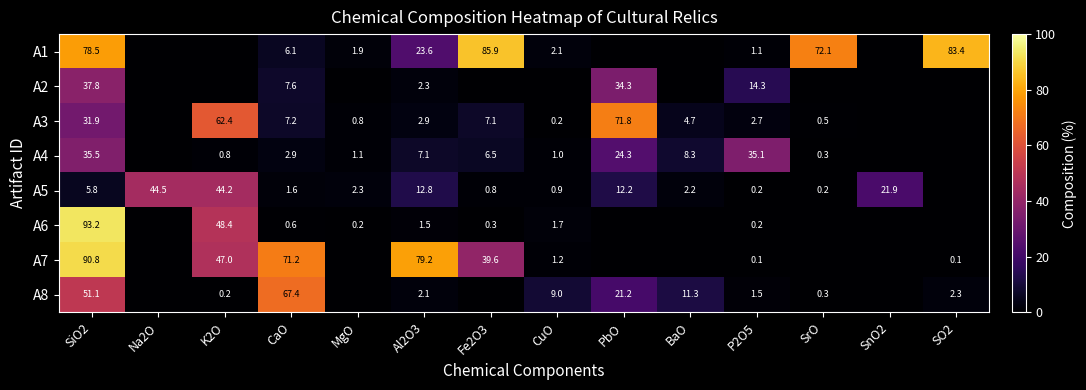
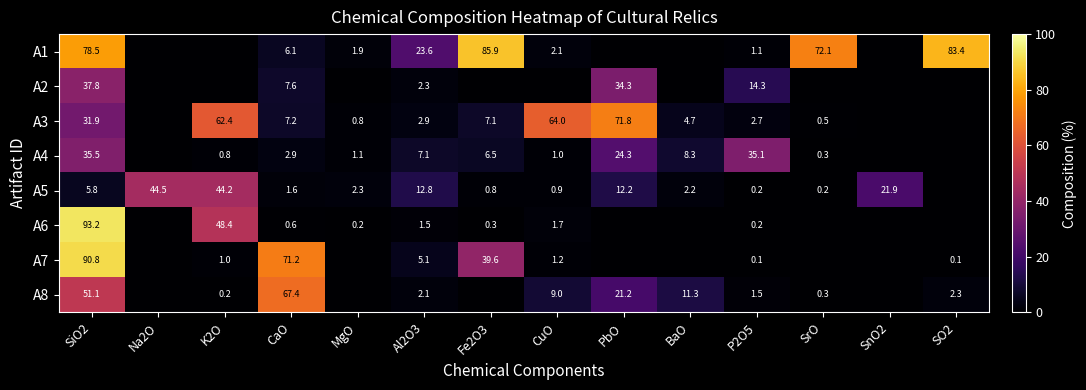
  {
    "A1": {
      "SiO2": 78.5,
      "CaO": 6.1,
      "MgO": 1.9,
      "Al2O3": 23.6,
      "Fe2O3": 85.9,
      "CuO": 2.1,
      "P2O5": 1.1,
      "SrO": 72.1,
      "SO2": 83.4
    },
    "A2": {
      "SiO2": 37.8,
      "CaO": 7.6,
      "Al2O3": 2.3,
      "PbO": 34.3,
      "P2O5": 14.3
    },
    "A3": {
      "SiO2": 31.9,
      "K2O": 62.4,
      "CaO": 7.2,
      "MgO": 0.8,
      "Al2O3": 2.9,
      "Fe2O3": 7.1,
-     "CuO": 0.2,
+     "CuO": 64.0,
      "PbO": 71.8,
      "BaO": 4.7,
      "P2O5": 2.7,
      "SrO": 0.5
    },
    "A4": {
      "SiO2": 35.5,
      "K2O": 0.8,
      "CaO": 2.9,
      "MgO": 1.1,
      "Al2O3": 7.1,
      "Fe2O3": 6.5,
      "CuO": 1.0,
      "PbO": 24.3,
      "BaO": 8.3,
      "P2O5": 35.1,
      "SrO": 0.3
    },
    "A5": {
      "SiO2": 5.8,
      "Na2O": 44.5,
      "K2O": 44.2,
      "CaO": 1.6,
      "MgO": 2.3,
      "Al2O3": 12.8,
      "Fe2O3": 0.8,
      "CuO": 0.9,
      "PbO": 12.2,
      "BaO": 2.2,
      "P2O5": 0.2,
      "SrO": 0.2,
      "SnO2": 21.9
    },
    "A6": {
      "SiO2": 93.2,
      "K2O": 48.4,
      "CaO": 0.6,
      "MgO": 0.2,
      "Al2O3": 1.5,
      "Fe2O3": 0.3,
      "CuO": 1.7,
      "P2O5": 0.2
    },
    "A7": {
      "SiO2": 90.8,
-     "K2O": 47.0,
+     "K2O": 1.0,
      "CaO": 71.2,
-     "Al2O3": 79.2,
+     "Al2O3": 5.1,
      "Fe2O3": 39.6,
      "CuO": 1.2,
      "P2O5": 0.1,
      "SO2": 0.1
    },
    "A8": {
      "SiO2": 51.1,
      "K2O": 0.2,
      "CaO": 67.4,
      "Al2O3": 2.1,
      "CuO": 9.0,
      "PbO": 21.2,
      "BaO": 11.3,
      "P2O5": 1.5,
      "SrO": 0.3,
      "SO2": 2.3
    }
  }
